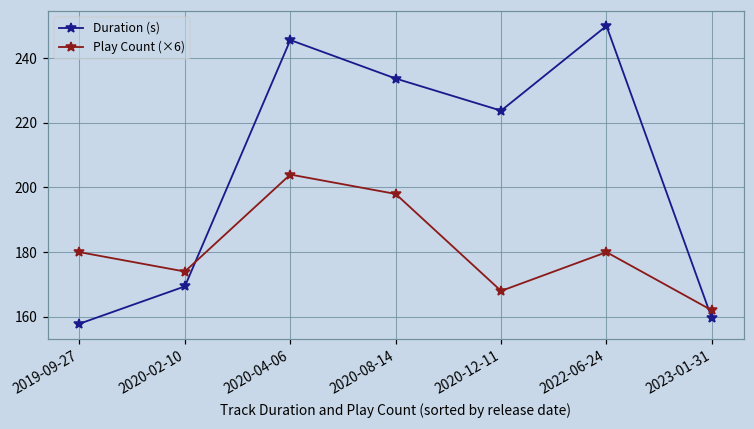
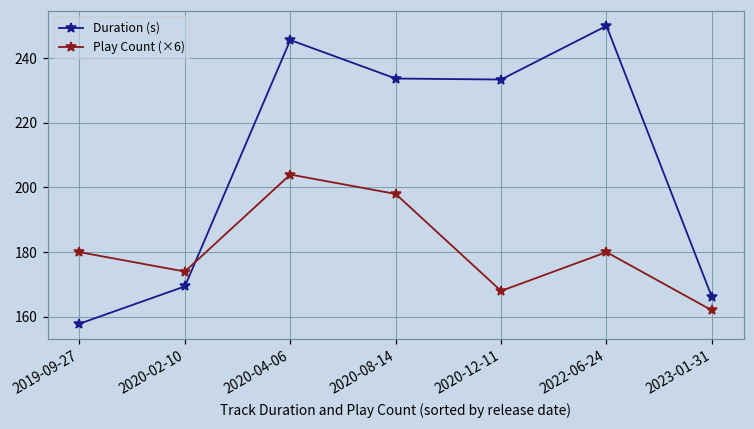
  {
    "Duration (s)": {
      "2019-09-27": 158,
      "2020-02-10": 169,
      "2020-04-06": 246,
      "2020-08-14": 234,
-     "2020-12-11": 224,
+     "2020-12-11": 233,
      "2022-06-24": 250,
-     "2023-01-31": 160
+     "2023-01-31": 166
    },
    "Play Count (×6)": {
      "2019-09-27": 180,
      "2020-02-10": 174,
      "2020-04-06": 204,
      "2020-08-14": 198,
      "2020-12-11": 168,
      "2022-06-24": 180,
      "2023-01-31": 162
    }
  }
